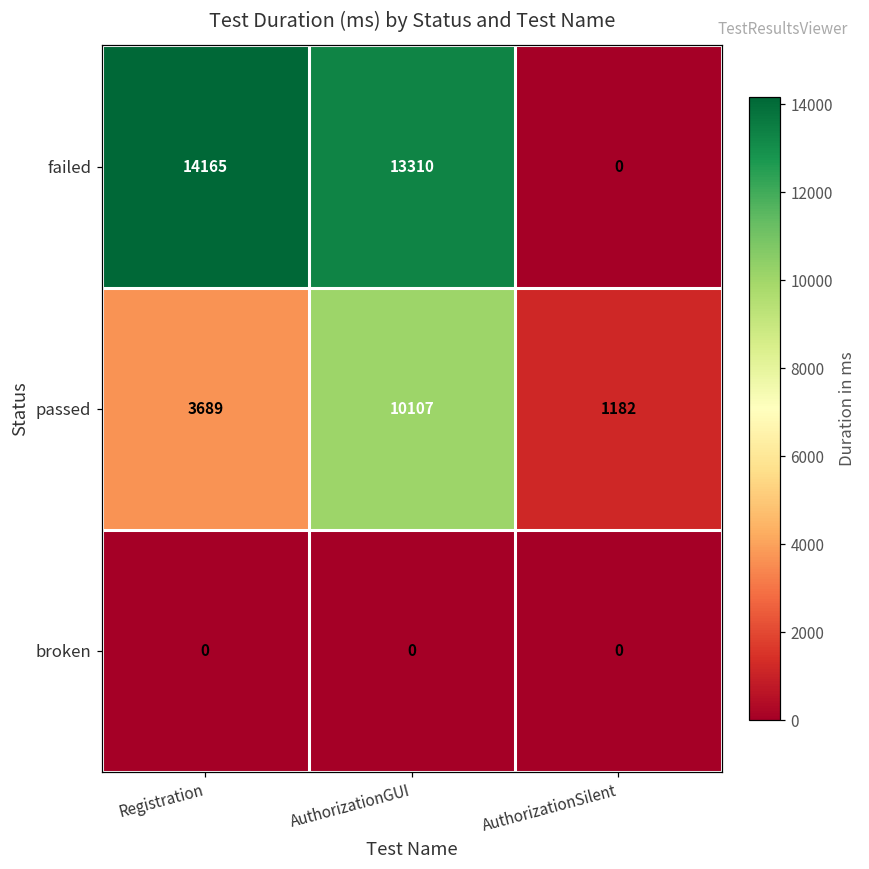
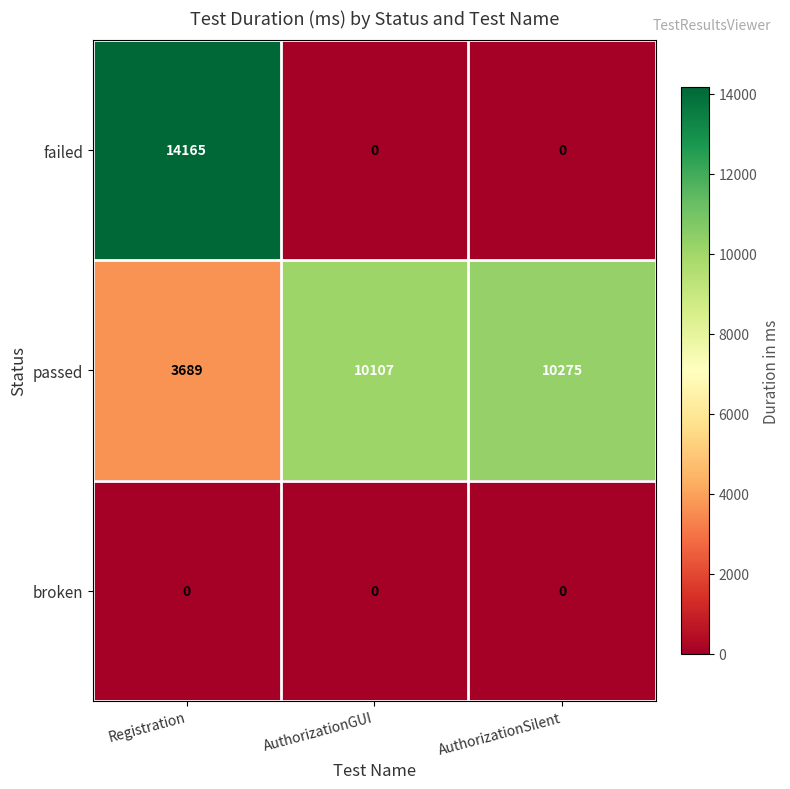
  {
    "failed": {
      "Registration": 14165,
-     "AuthorizationGUI": 13310,
+     "AuthorizationGUI": 0,
      "AuthorizationSilent": 0
    },
    "passed": {
      "Registration": 3689,
      "AuthorizationGUI": 10107,
-     "AuthorizationSilent": 1182
+     "AuthorizationSilent": 10275
    },
    "broken": {
      "Registration": 0,
      "AuthorizationGUI": 0,
      "AuthorizationSilent": 0
    }
  }
